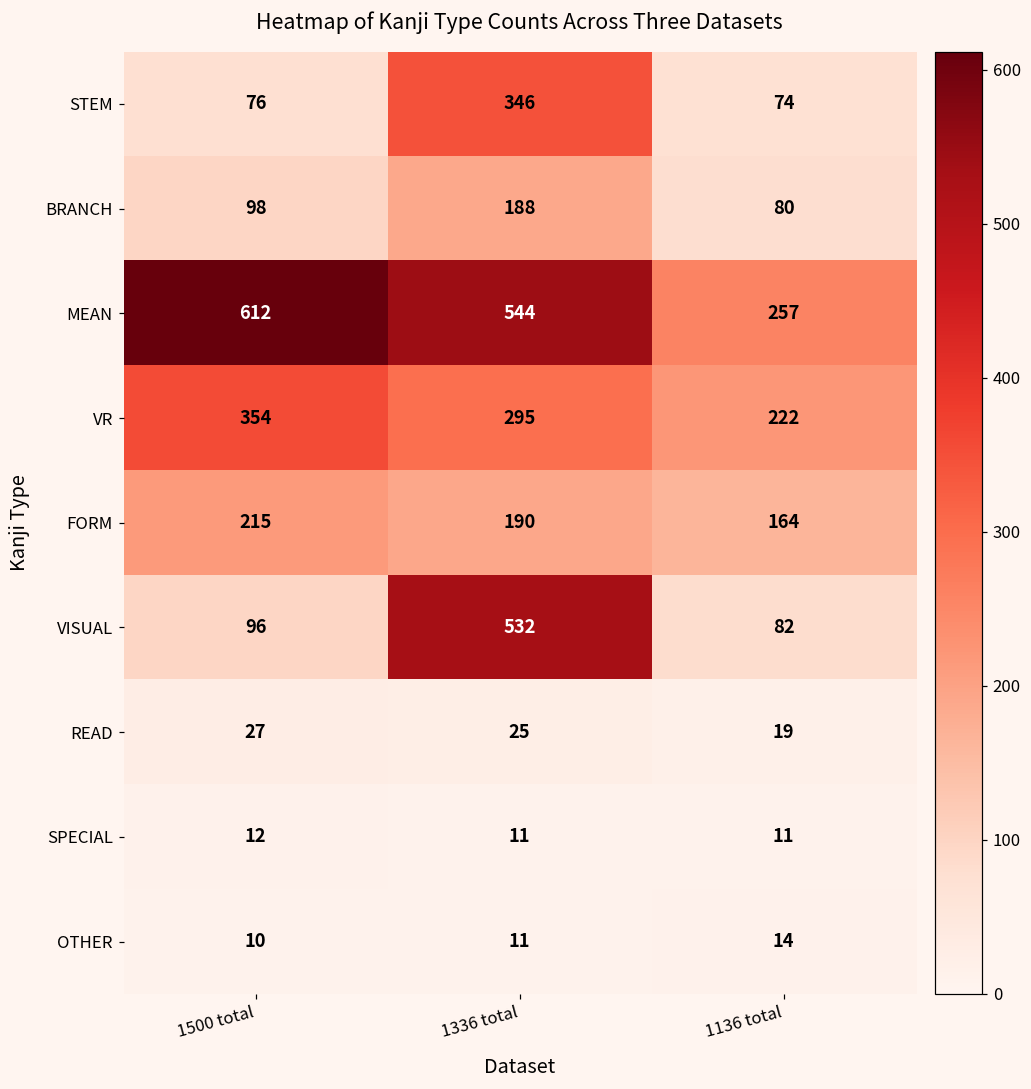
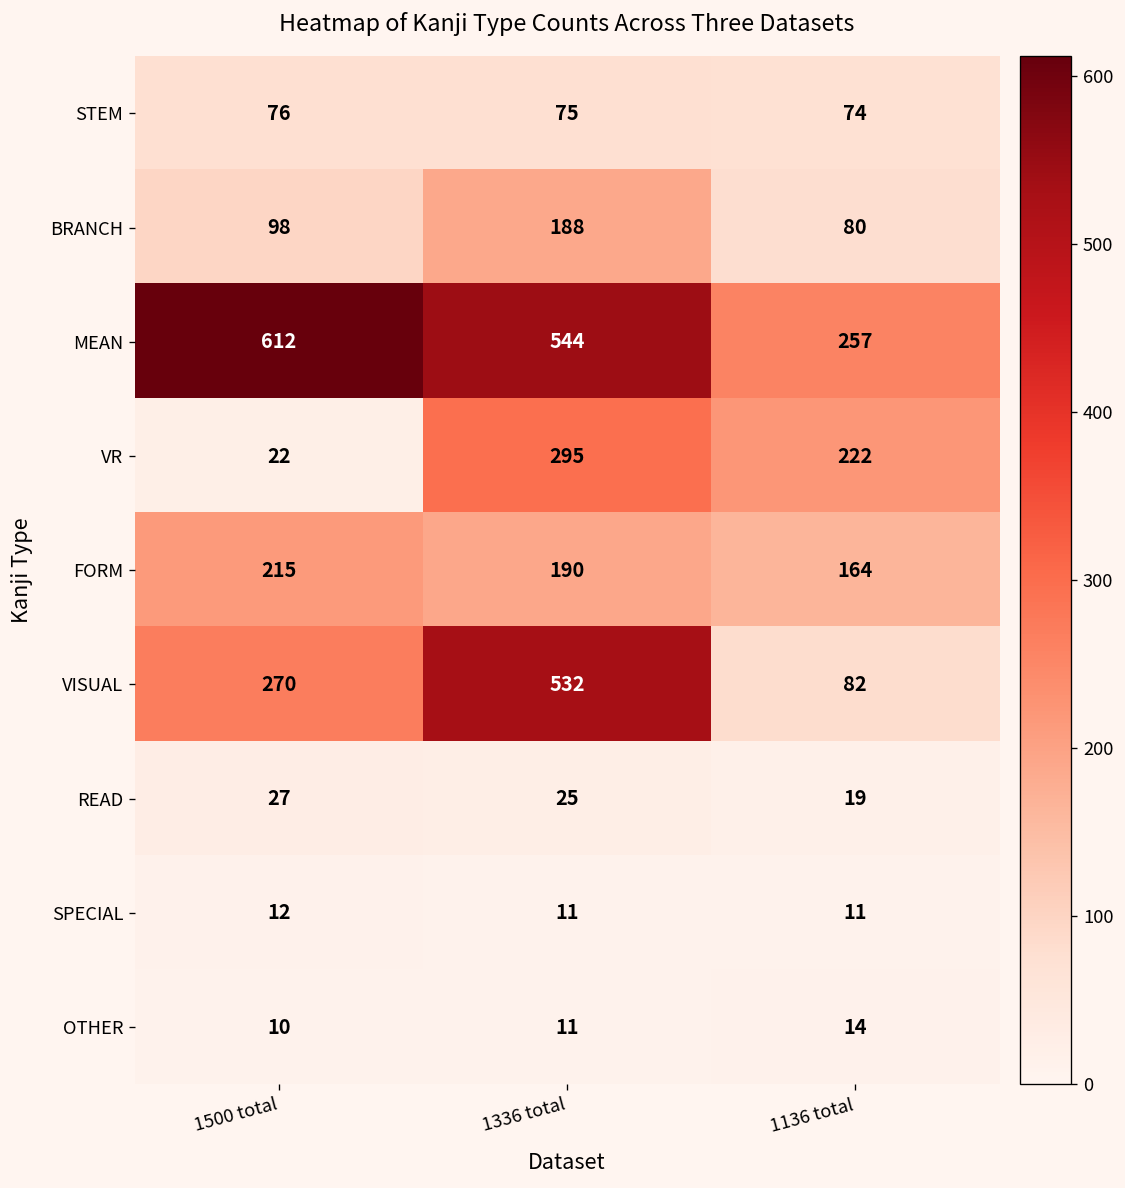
  {
    "STEM": {
      "1500 total": 76,
-     "1336 total": 346,
+     "1336 total": 75,
      "1136 total": 74
    },
    "BRANCH": {
      "1500 total": 98,
      "1336 total": 188,
      "1136 total": 80
    },
    "MEAN": {
      "1500 total": 612,
      "1336 total": 544,
      "1136 total": 257
    },
    "VR": {
-     "1500 total": 354,
+     "1500 total": 22,
      "1336 total": 295,
      "1136 total": 222
    },
    "FORM": {
      "1500 total": 215,
      "1336 total": 190,
      "1136 total": 164
    },
    "VISUAL": {
-     "1500 total": 96,
+     "1500 total": 270,
      "1336 total": 532,
      "1136 total": 82
    },
    "READ": {
      "1500 total": 27,
      "1336 total": 25,
      "1136 total": 19
    },
    "SPECIAL": {
      "1500 total": 12,
      "1336 total": 11,
      "1136 total": 11
    },
    "OTHER": {
      "1500 total": 10,
      "1336 total": 11,
      "1136 total": 14
    }
  }
